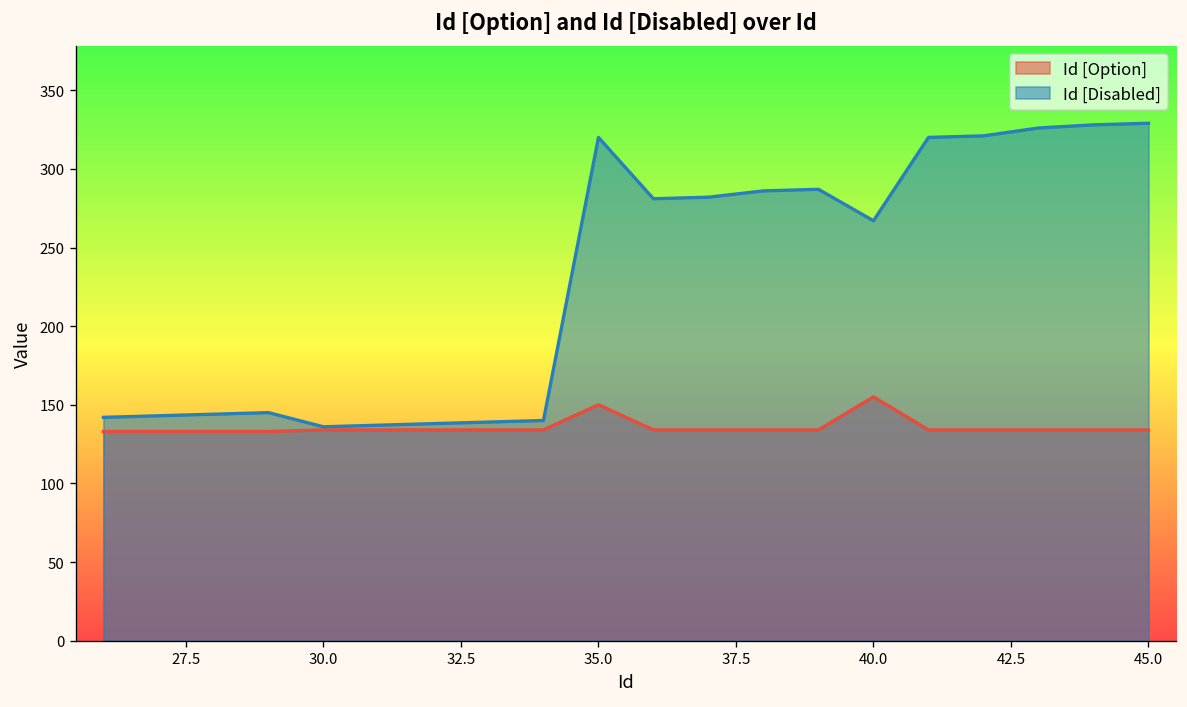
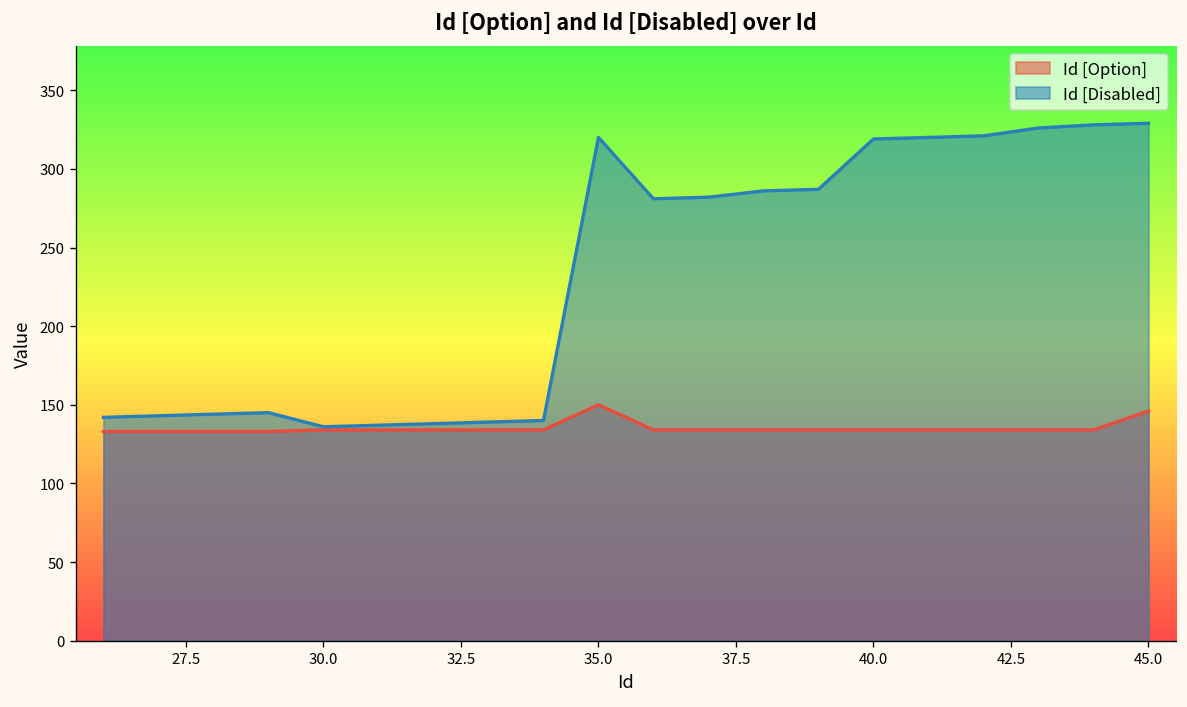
  {
    "Id [Option]": {
      "30.0": 134,
      "35.0": 150,
-     "40.0": 155,
-     "45.0": 134
+     "40.0": 134,
+     "45.0": 146
    },
    "Id [Disabled]": {
      "30.0": 136,
      "35.0": 320,
-     "40.0": 267,
+     "40.0": 319,
      "45.0": 329
    }
  }
